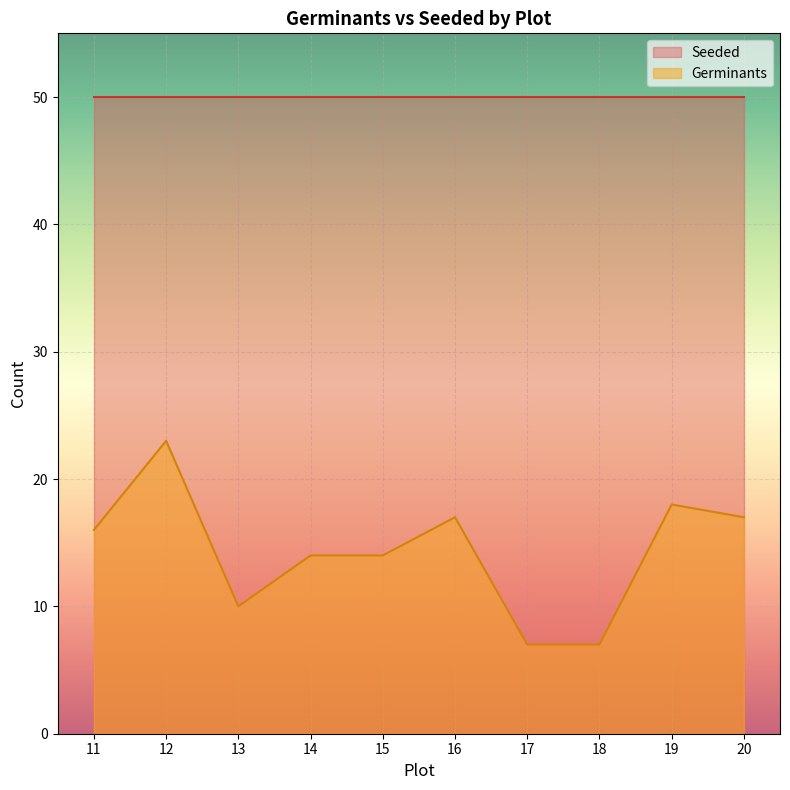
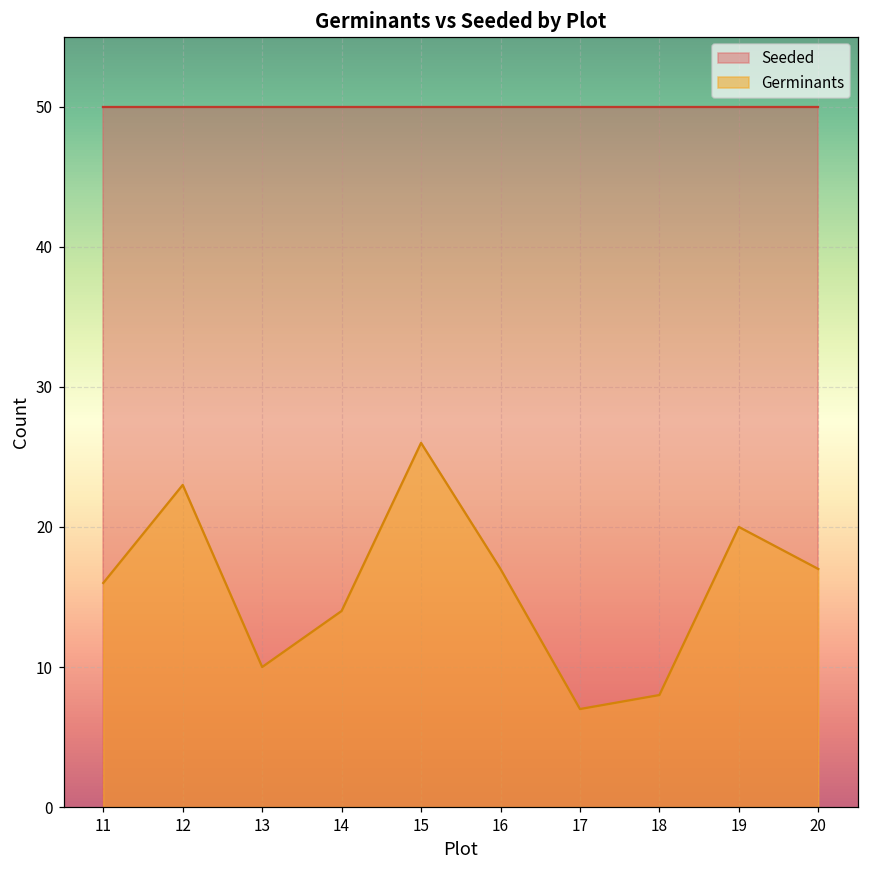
  {
    "Seeded": {
      "11": 50,
      "12": 50,
      "13": 50,
      "14": 50,
      "15": 50,
      "16": 50,
      "17": 50,
      "18": 50,
      "19": 50,
      "20": 50
    },
    "Germinants": {
      "11": 16,
      "12": 23,
      "13": 10,
      "14": 14,
-     "15": 14,
+     "15": 26,
      "16": 17,
      "17": 7,
-     "18": 7,
-     "19": 18,
+     "18": 8,
+     "19": 20,
      "20": 17
    }
  }
